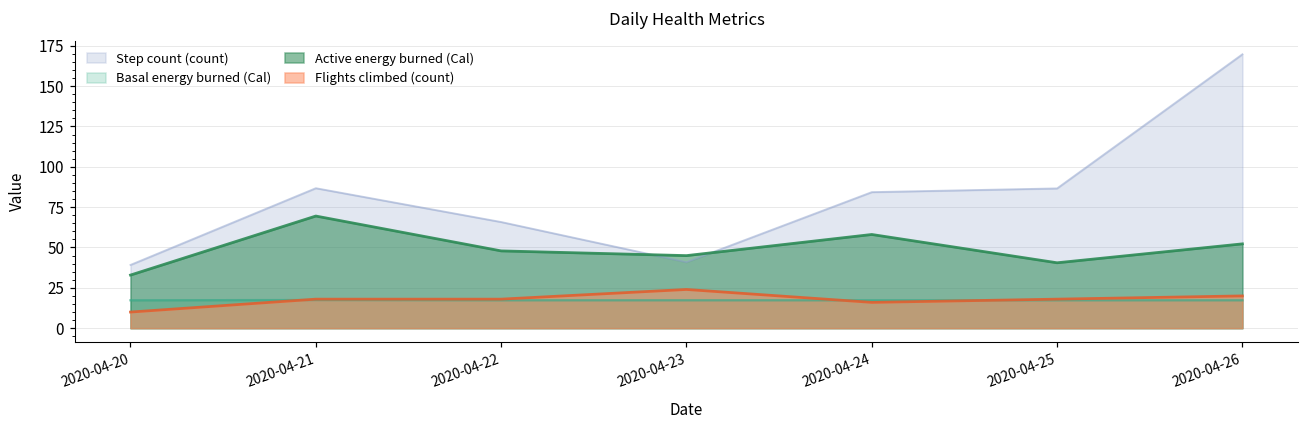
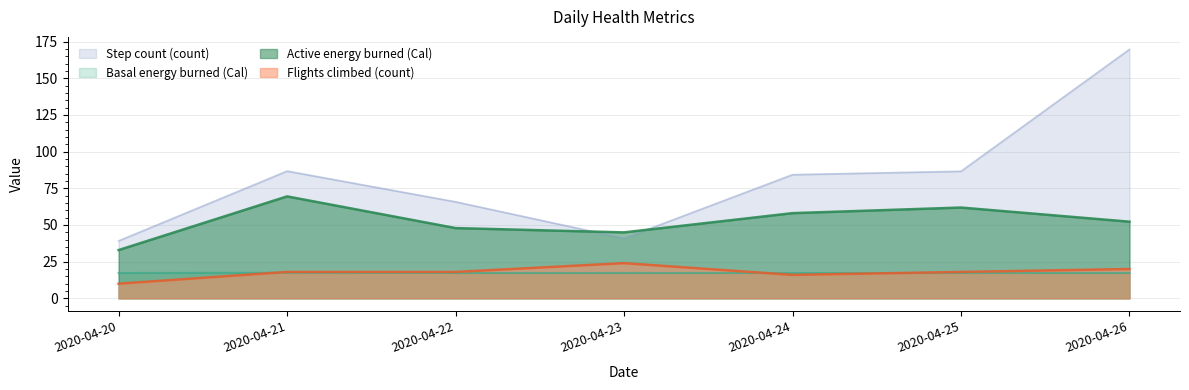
  {
    "Active energy burned (Cal)": {
      "2020-04-20": 33,
      "2020-04-21": 69,
      "2020-04-22": 48,
      "2020-04-23": 45,
      "2020-04-24": 58,
-     "2020-04-25": 41,
+     "2020-04-25": 62,
      "2020-04-26": 52
    },
    "Flights climbed (count)": {
      "2020-04-20": 10,
      "2020-04-23": 24,
      "2020-04-26": 20
    }
  }
